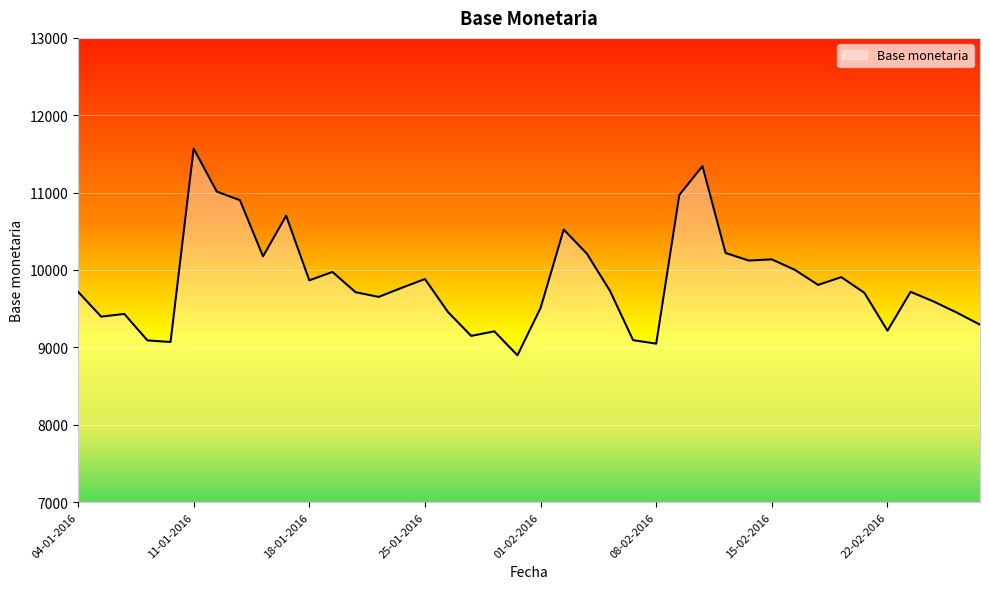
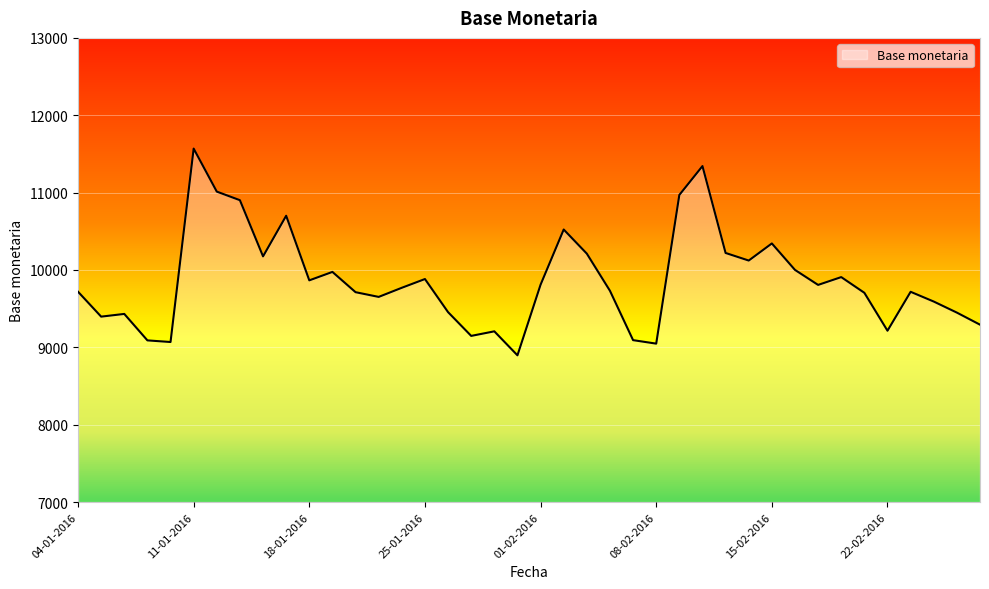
  {
    "04-01-2016": 9700,
    "11-01-2016": 11600,
    "18-01-2016": 9900,
    "25-01-2016": 9900,
-   "01-02-2016": 9500,
+   "01-02-2016": 9800,
    "08-02-2016": 9000,
-   "15-02-2016": 10100,
+   "15-02-2016": 10300,
    "22-02-2016": 9200
  }
